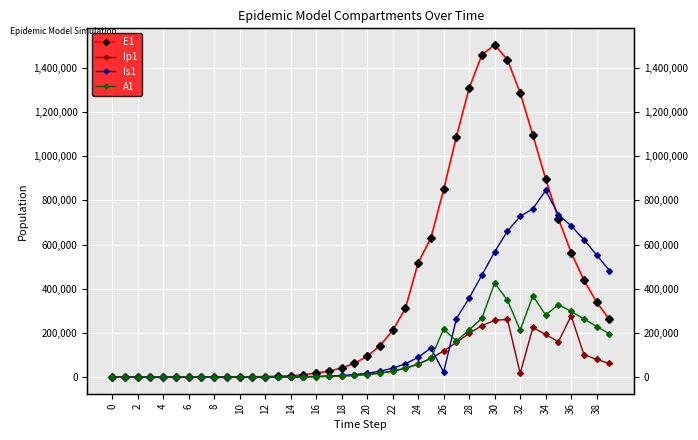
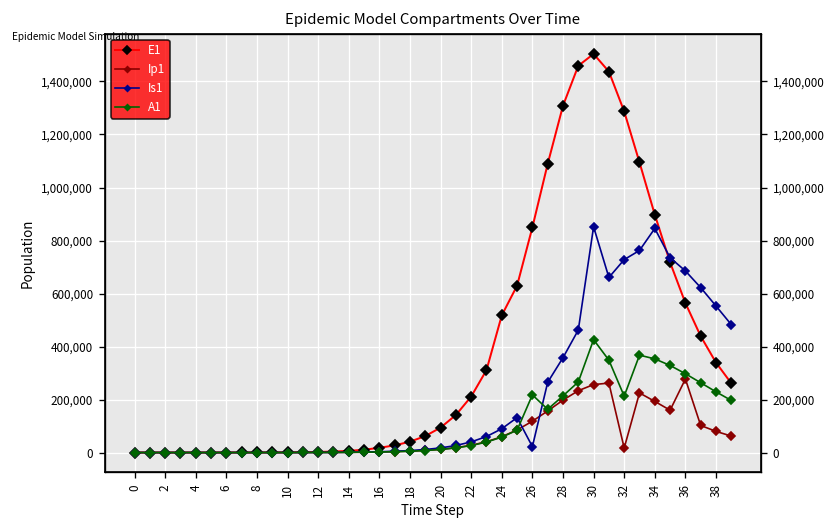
  {
    "E1": {
      "16": "20,000",
      "18": "40,000",
      "20": "90,000",
      "22": "210,000",
      "24": "520,000",
      "26": "850,000",
      "28": "1,310,000",
      "30": "1,500,000",
      "32": "1,290,000",
      "34": "900,000",
      "36": "560,000",
      "38": "340,000"
    },
    "Ip1": {
      "26": "120,000",
      "28": "200,000",
      "30": "260,000",
      "32": "20,000",
      "34": "190,000",
      "36": "280,000",
      "38": "80,000"
    },
    "Is1": {
      "22": "40,000",
      "24": "90,000",
      "26": "20,000",
      "28": "360,000",
-     "30": "570,000",
+     "30": "850,000",
      "32": "730,000",
      "34": "850,000",
      "36": "690,000",
      "38": "550,000"
    },
    "A1": {
      "26": "220,000",
      "28": "210,000",
      "30": "430,000",
      "32": "210,000",
-     "34": "280,000",
+     "34": "350,000",
      "36": "300,000",
      "38": "230,000"
    }
  }
